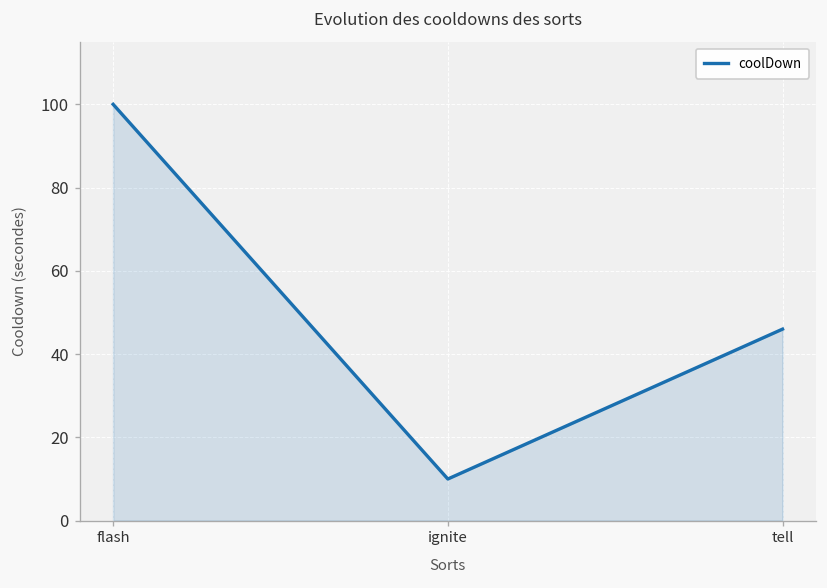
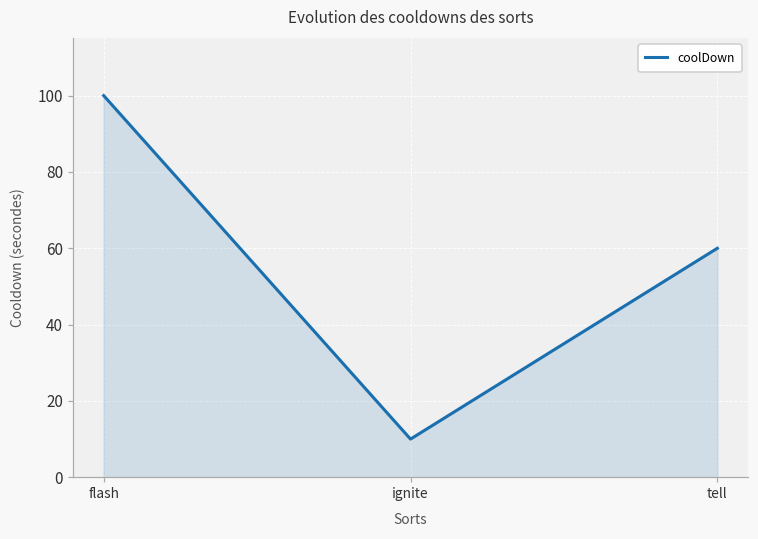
  {
    "flash": 100,
    "ignite": 10,
-   "tell": 46
+   "tell": 60
  }
